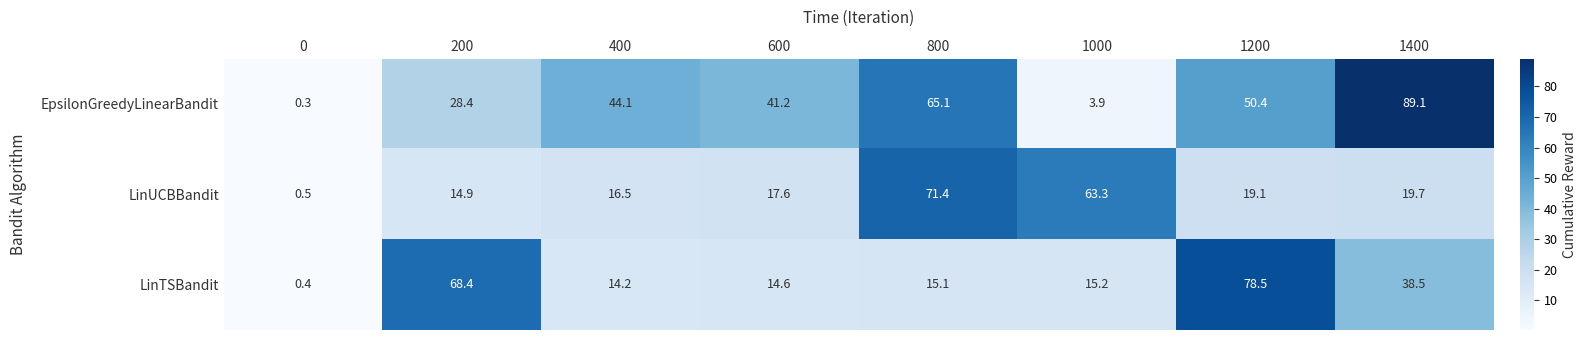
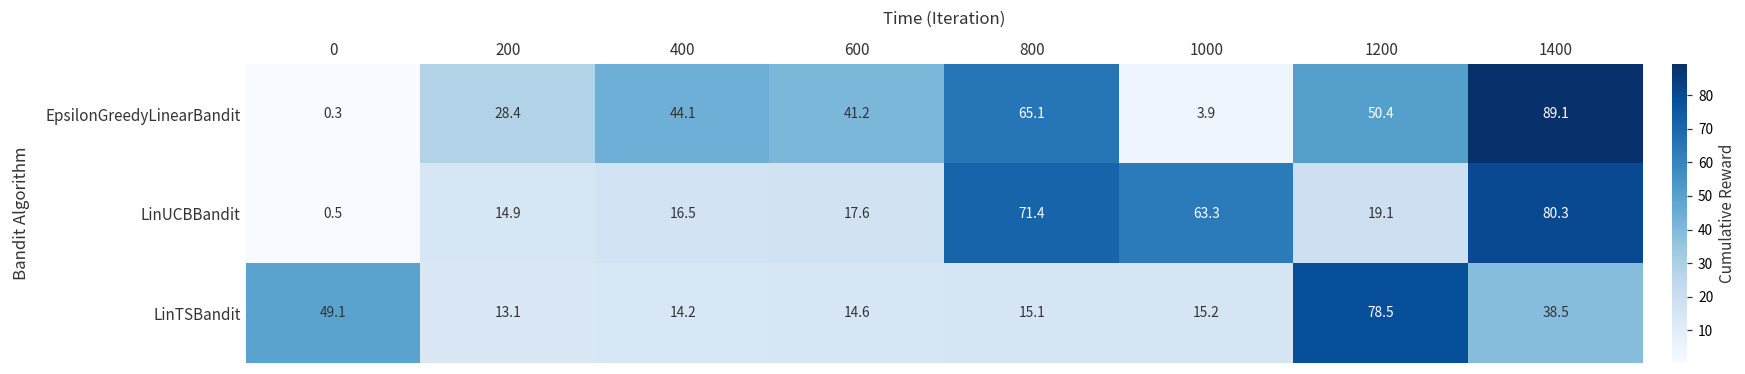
  {
    "EpsilonGreedyLinearBandit": {
      "0": 0.3,
      "200": 28.4,
      "400": 44.1,
      "600": 41.2,
      "800": 65.1,
      "1000": 3.9,
      "1200": 50.4,
      "1400": 89.1
    },
    "LinUCBBandit": {
      "0": 0.5,
      "200": 14.9,
      "400": 16.5,
      "600": 17.6,
      "800": 71.4,
      "1000": 63.3,
      "1200": 19.1,
-     "1400": 19.7
+     "1400": 80.3
    },
    "LinTSBandit": {
-     "0": 0.4,
-     "200": 68.4,
+     "0": 49.1,
+     "200": 13.1,
      "400": 14.2,
      "600": 14.6,
      "800": 15.1,
      "1000": 15.2,
      "1200": 78.5,
      "1400": 38.5
    }
  }
